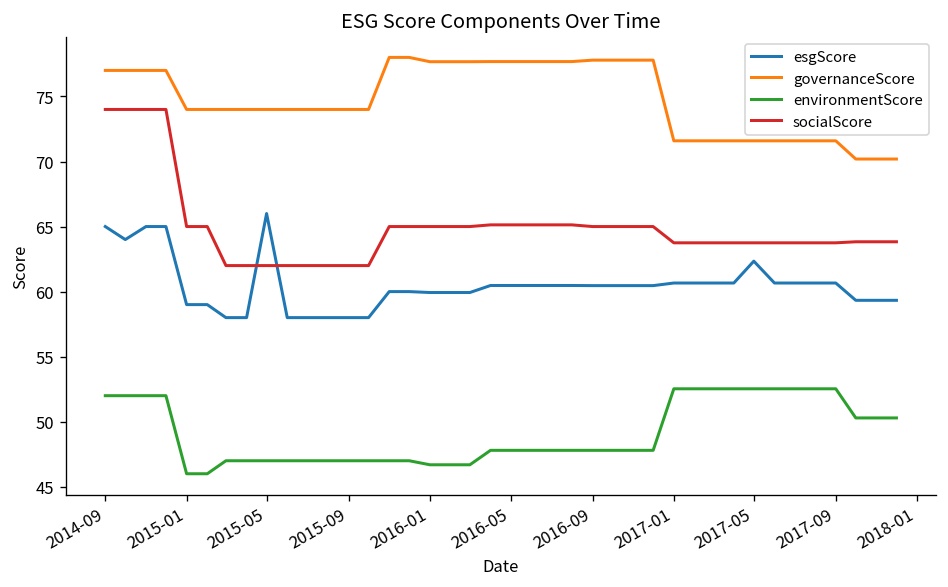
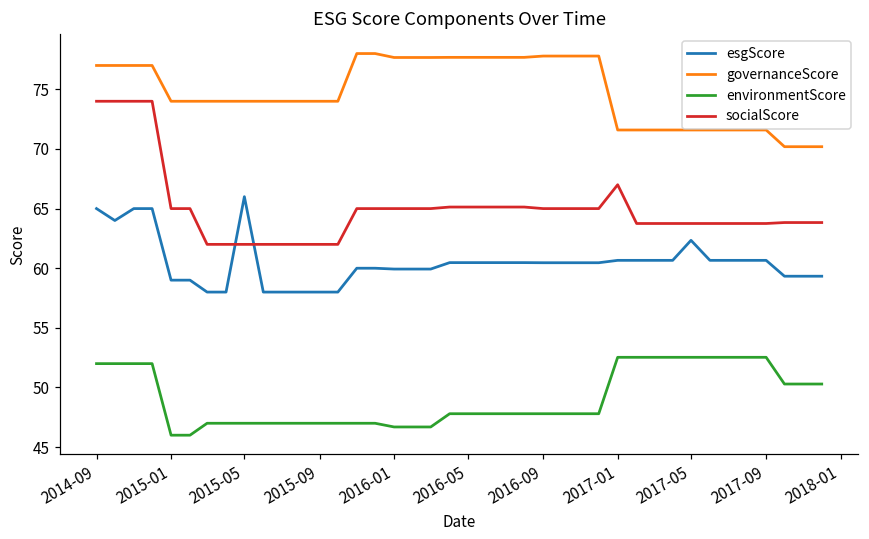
  {
    "esgScore": {
      "2014-09": 65.0,
      "2015-01": 59.0,
      "2015-05": 66.0,
      "2015-09": 58.0,
      "2016-01": 59.9,
      "2016-05": 60.5,
      "2016-09": 60.5,
      "2017-01": 60.7,
      "2017-05": 62.3,
      "2017-09": 60.7
    },
    "governanceScore": {
      "2014-09": 77.0,
      "2015-01": 74.0,
      "2015-05": 74.0,
      "2015-09": 74.0,
      "2016-01": 77.7,
      "2016-05": 77.7,
      "2016-09": 77.8,
      "2017-01": 71.6
    },
    "environmentScore": {
      "2014-09": 52.0,
      "2015-01": 46.0,
      "2015-05": 47.0,
      "2015-09": 47.0,
      "2016-01": 46.7,
      "2016-05": 47.8,
      "2016-09": 47.8,
      "2017-01": 52.5,
      "2017-05": 52.5,
      "2017-09": 52.5
    },
    "socialScore": {
      "2014-09": 74.0,
      "2015-01": 65.0,
      "2015-05": 62.0,
      "2015-09": 62.0,
      "2016-01": 65.0,
      "2016-05": 65.1,
      "2016-09": 65.0,
-     "2017-01": 63.8,
+     "2017-01": 67.0,
      "2017-05": 63.8,
      "2017-09": 63.8
    }
  }
